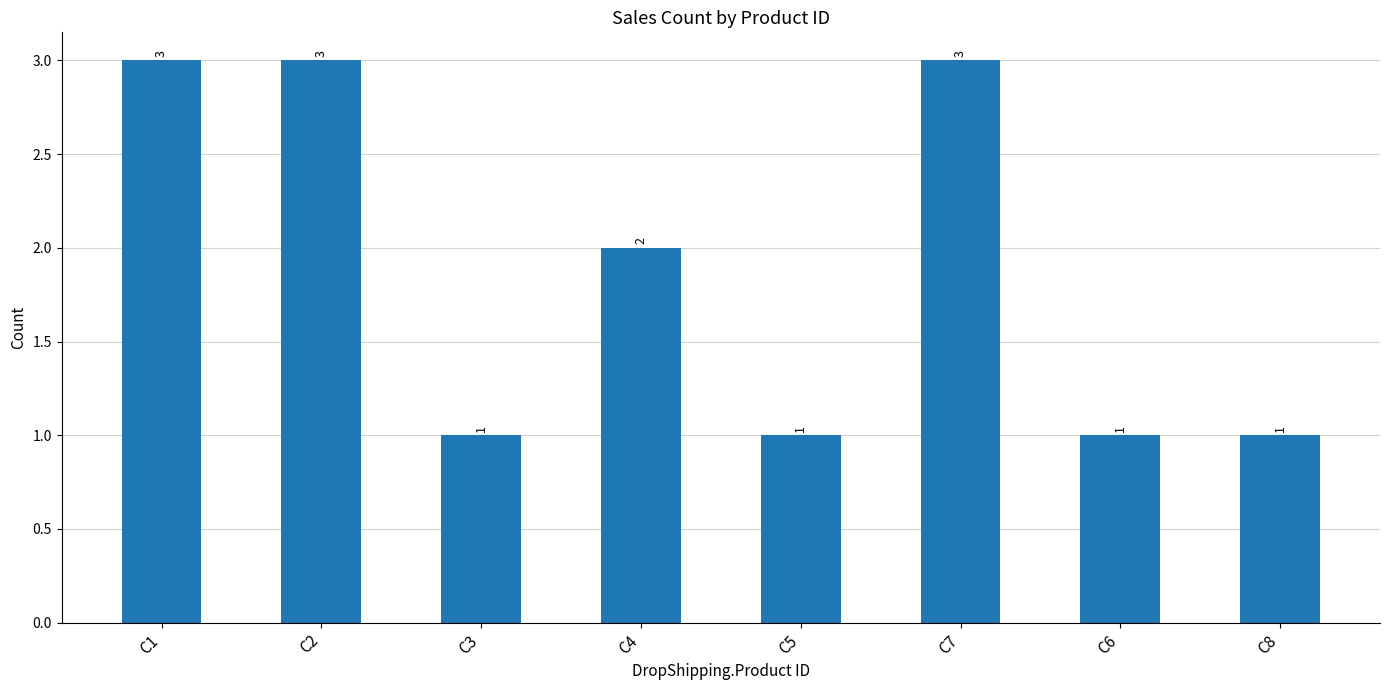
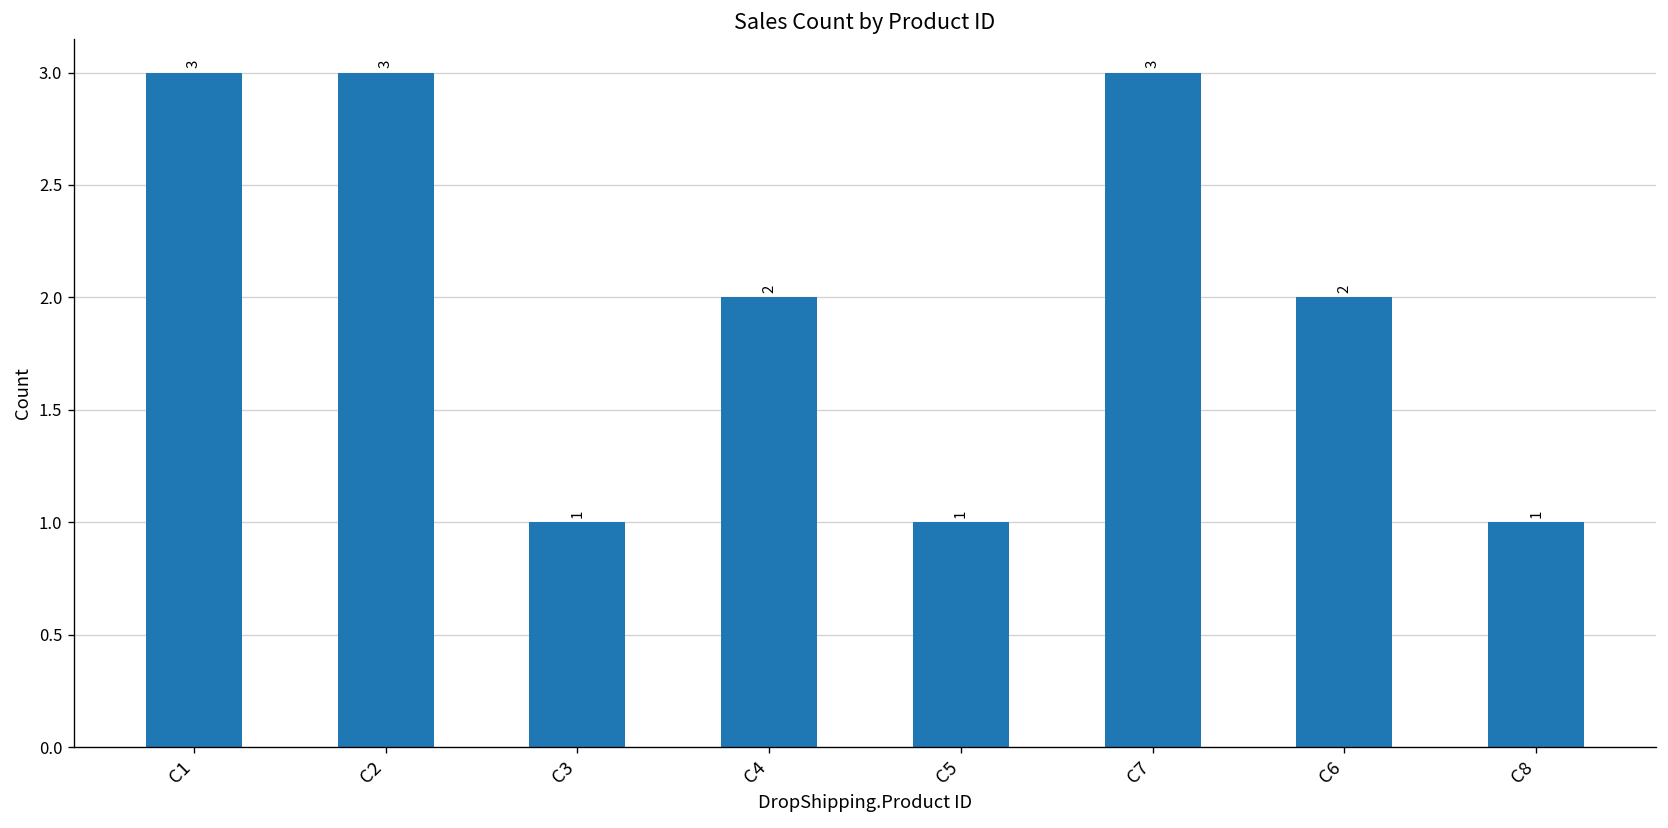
  {
    "C1": 3,
    "C2": 3,
    "C3": 1,
    "C4": 2,
    "C5": 1,
    "C7": 3,
-   "C6": 1,
+   "C6": 2,
    "C8": 1
  }
